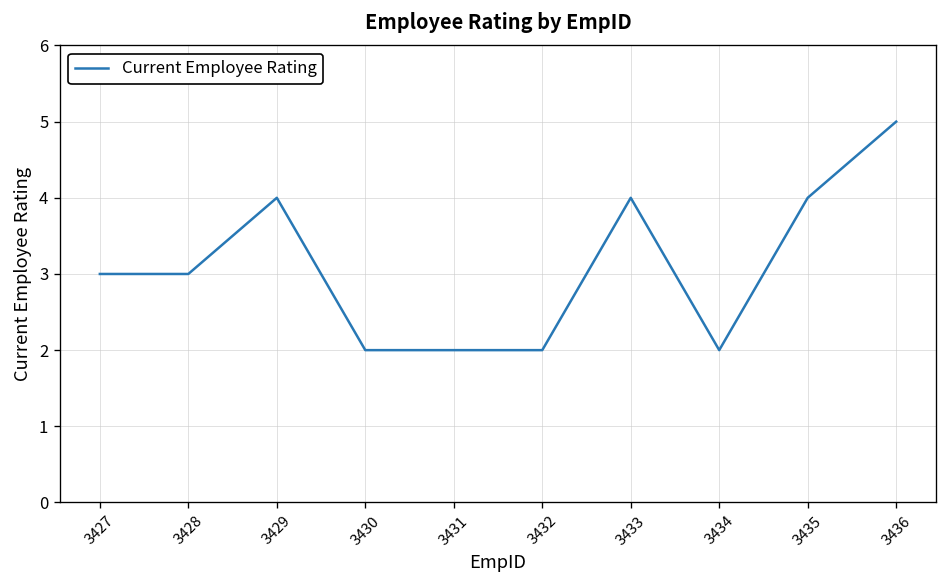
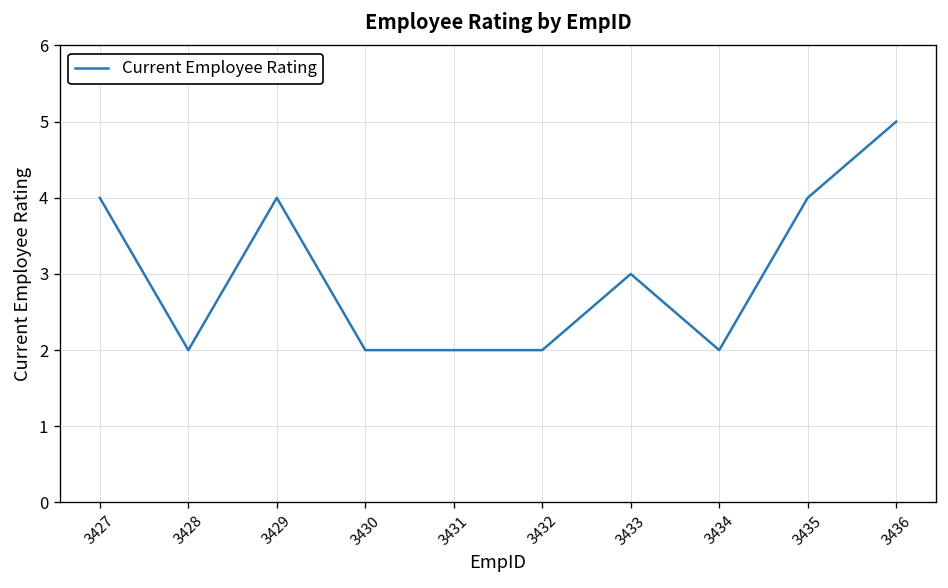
  {
-   "3427": 3,
-   "3428": 3,
+   "3427": 4,
+   "3428": 2,
    "3429": 4,
    "3430": 2,
    "3431": 2,
    "3432": 2,
-   "3433": 4,
+   "3433": 3,
    "3434": 2,
    "3435": 4,
    "3436": 5
  }
